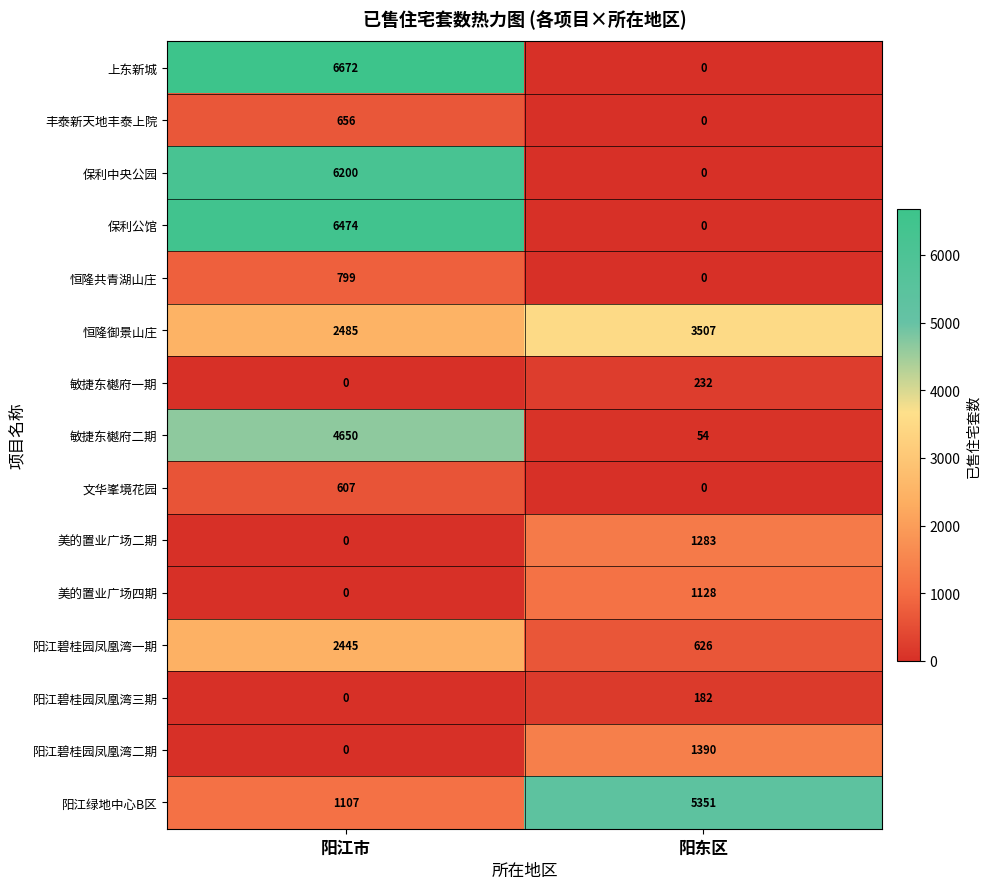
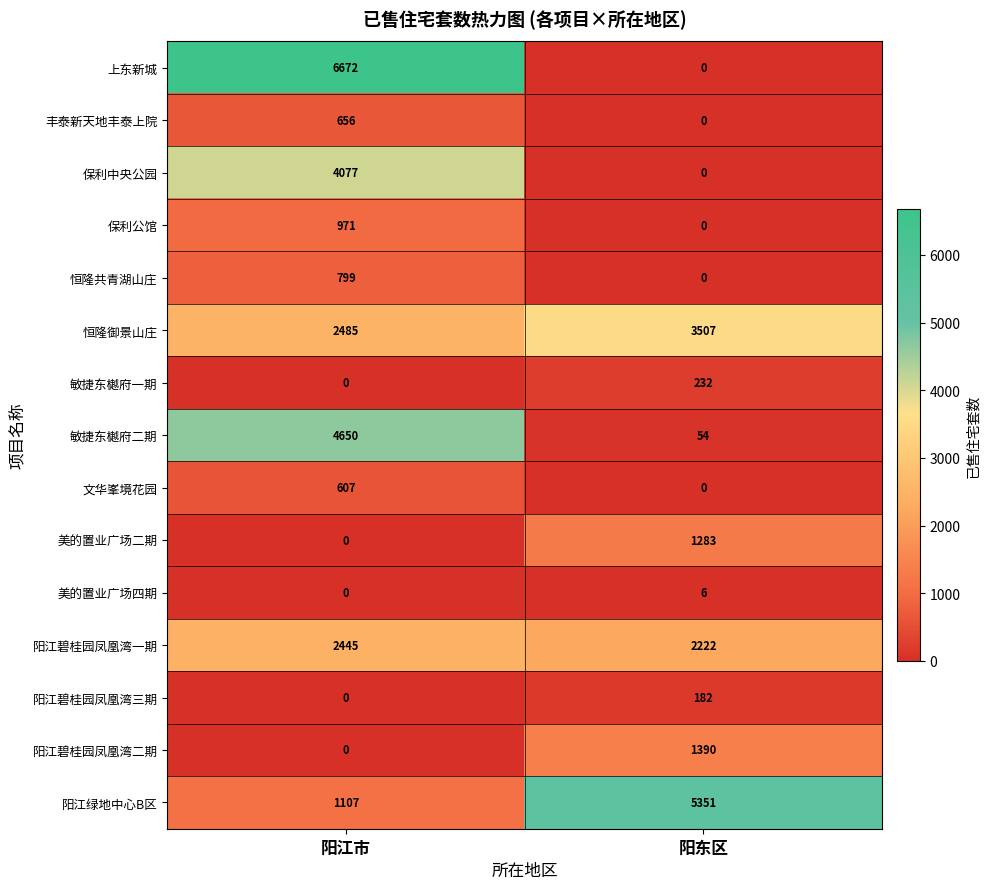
  {
    "上东新城": {
      "阳江市": 6672,
      "阳东区": 0
    },
    "丰泰新天地丰泰上院": {
      "阳江市": 656,
      "阳东区": 0
    },
    "保利中央公园": {
-     "阳江市": 6200,
+     "阳江市": 4077,
      "阳东区": 0
    },
    "保利公馆": {
-     "阳江市": 6474,
+     "阳江市": 971,
      "阳东区": 0
    },
    "恒隆共青湖山庄": {
      "阳江市": 799,
      "阳东区": 0
    },
    "恒隆御景山庄": {
      "阳江市": 2485,
      "阳东区": 3507
    },
    "敏捷东樾府一期": {
      "阳江市": 0,
      "阳东区": 232
    },
    "敏捷东樾府二期": {
      "阳江市": 4650,
      "阳东区": 54
    },
    "文华峯境花园": {
      "阳江市": 607,
      "阳东区": 0
    },
    "美的置业广场二期": {
      "阳江市": 0,
      "阳东区": 1283
    },
    "美的置业广场四期": {
      "阳江市": 0,
-     "阳东区": 1128
+     "阳东区": 6
    },
    "阳江碧桂园凤凰湾一期": {
      "阳江市": 2445,
-     "阳东区": 626
+     "阳东区": 2222
    },
    "阳江碧桂园凤凰湾三期": {
      "阳江市": 0,
      "阳东区": 182
    },
    "阳江碧桂园凤凰湾二期": {
      "阳江市": 0,
      "阳东区": 1390
    },
    "阳江绿地中心B区": {
      "阳江市": 1107,
      "阳东区": 5351
    }
  }
